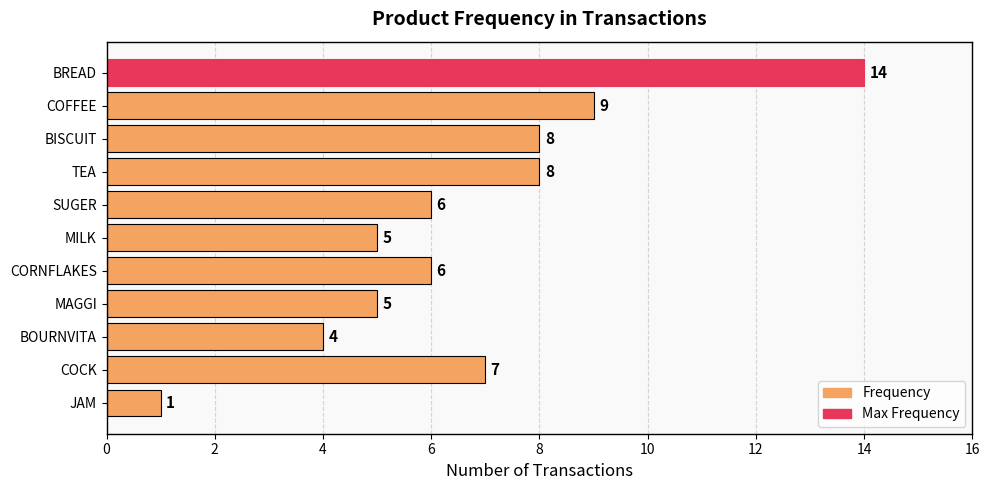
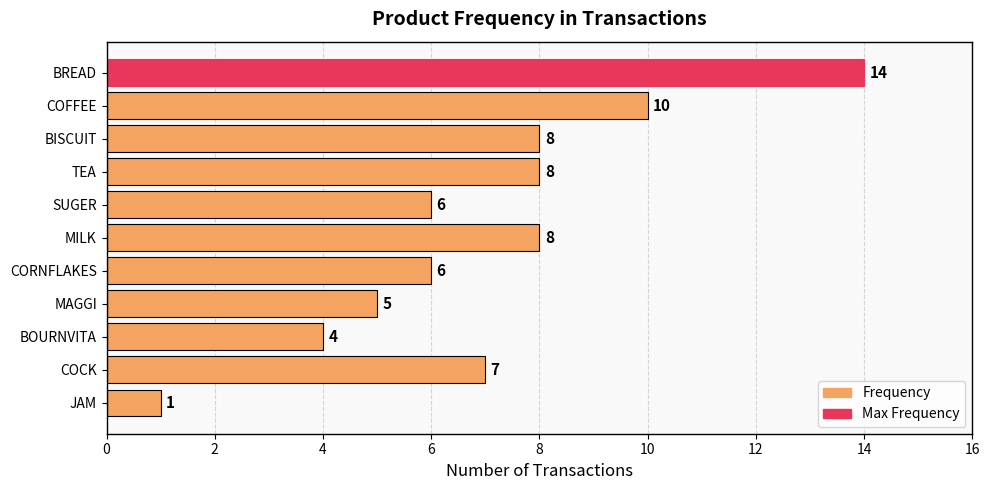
  {
    "BREAD": 14,
-   "COFFEE": 9,
+   "COFFEE": 10,
    "BISCUIT": 8,
    "TEA": 8,
    "SUGER": 6,
-   "MILK": 5,
+   "MILK": 8,
    "CORNFLAKES": 6,
    "MAGGI": 5,
    "BOURNVITA": 4,
    "COCK": 7,
    "JAM": 1
  }
